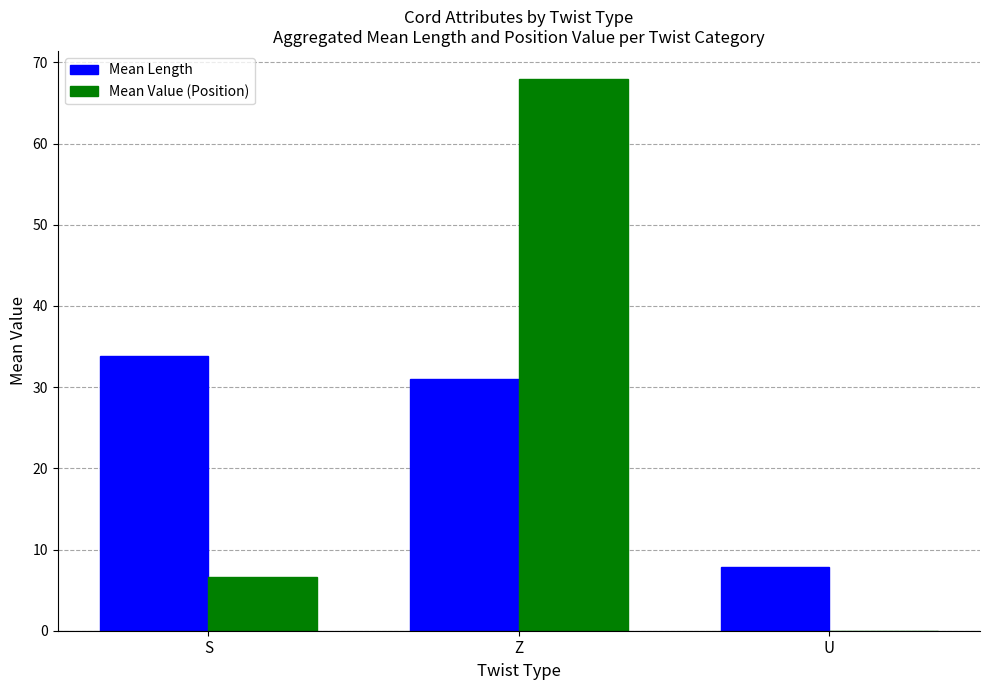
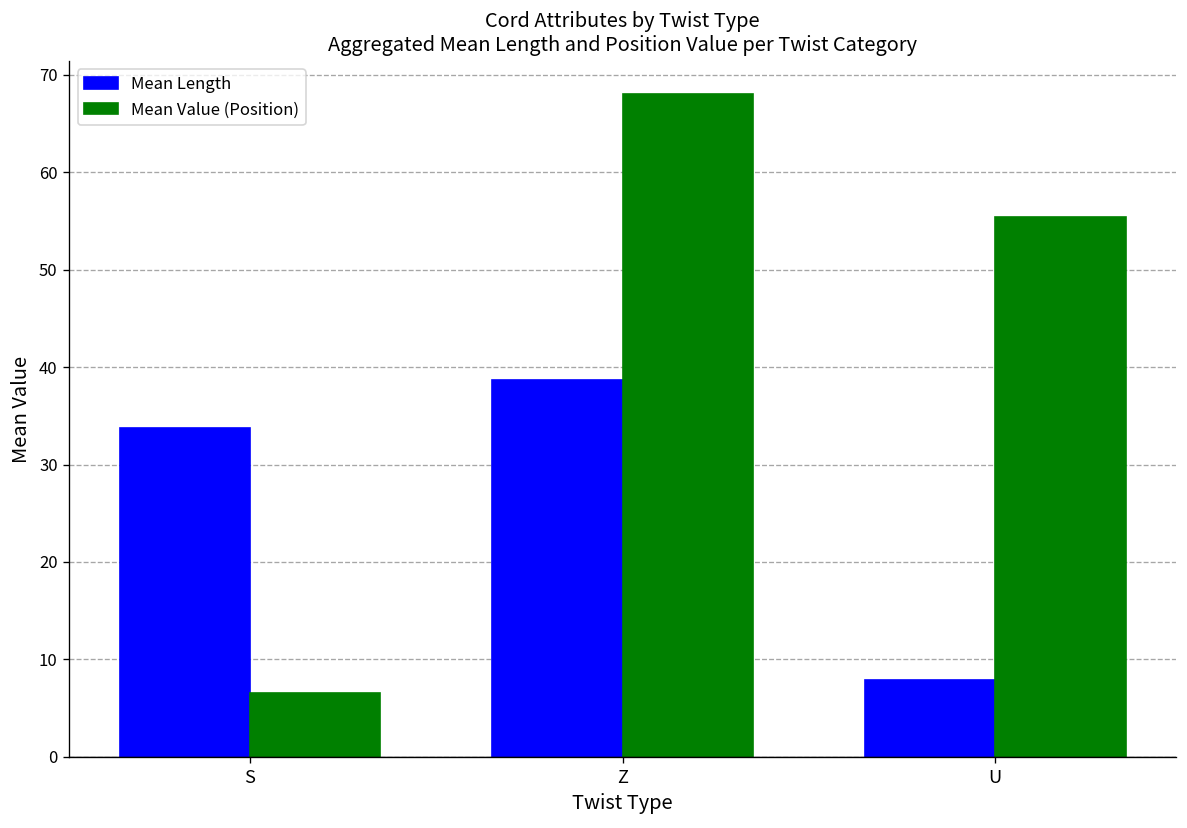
  {
    "Mean Length": {
      "S": 34,
-     "Z": 31,
+     "Z": 39,
      "U": 8
    },
    "Mean Value (Position)": {
      "S": 7,
      "Z": 68,
-     "U": 0
+     "U": 55
    }
  }
